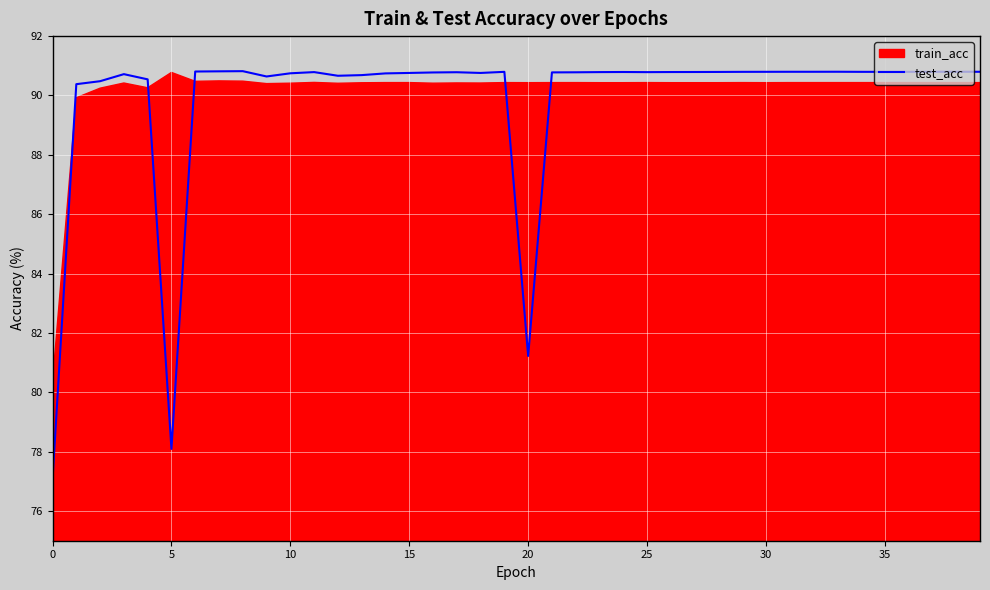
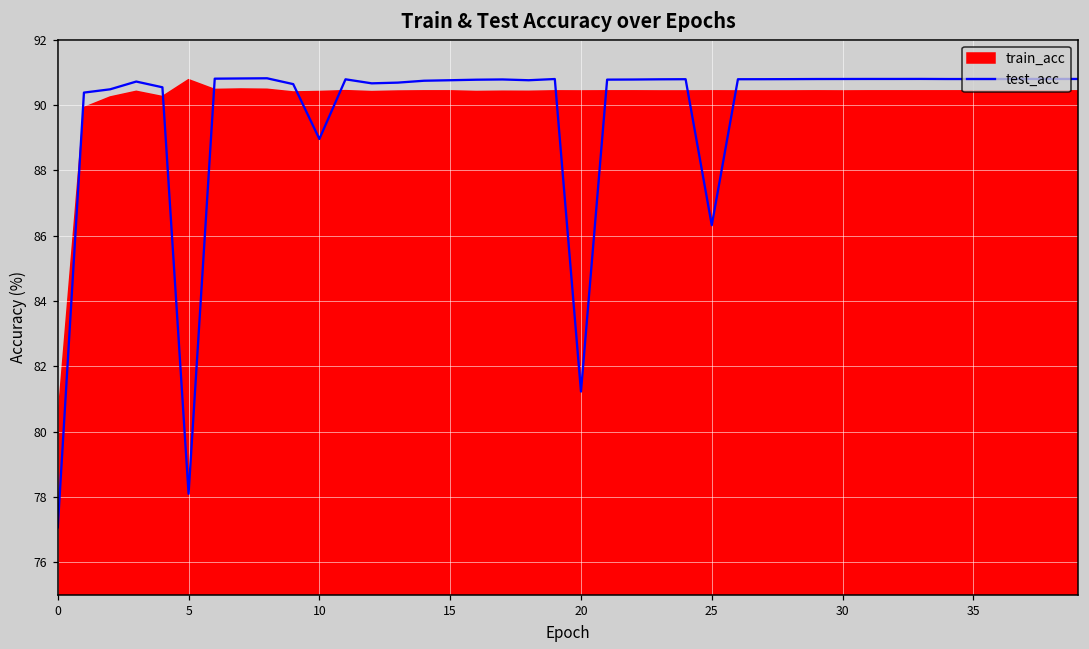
  {
    "test_acc": {
      "0": 77.1,
      "5": 78.1,
-     "10": 90.7,
+     "10": 89.0,
      "15": 90.8,
      "20": 81.2,
-     "25": 90.8,
+     "25": 86.3,
      "30": 90.8
    },
    "train_acc": {
      "0": 80.3,
      "5": 90.8,
      "10": 90.4,
      "15": 90.4,
      "20": 90.4,
      "25": 90.4,
      "30": 90.4
    }
  }
